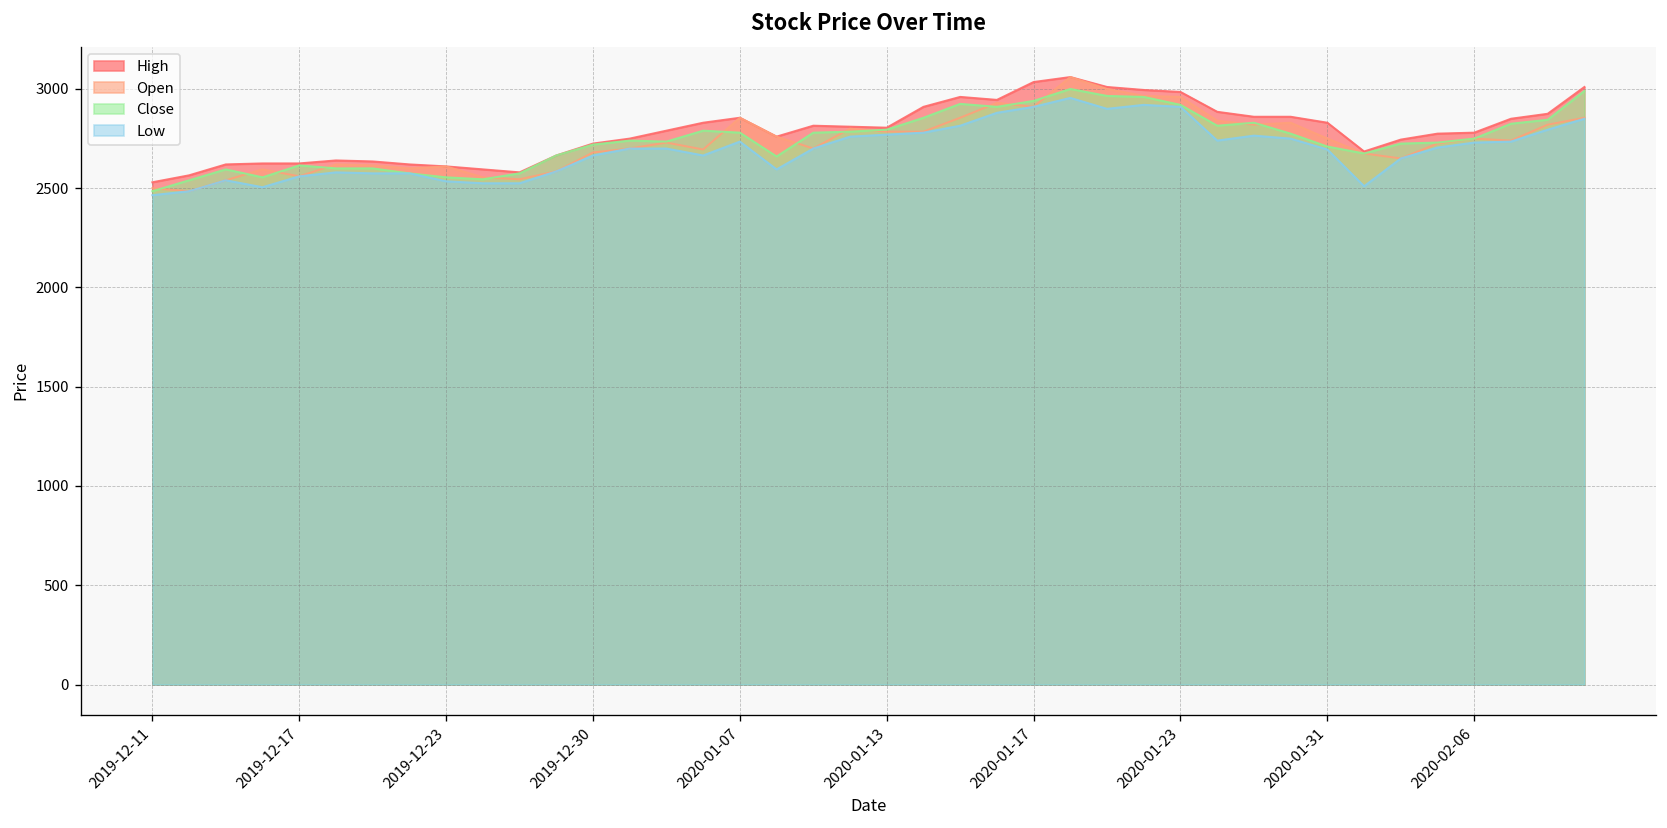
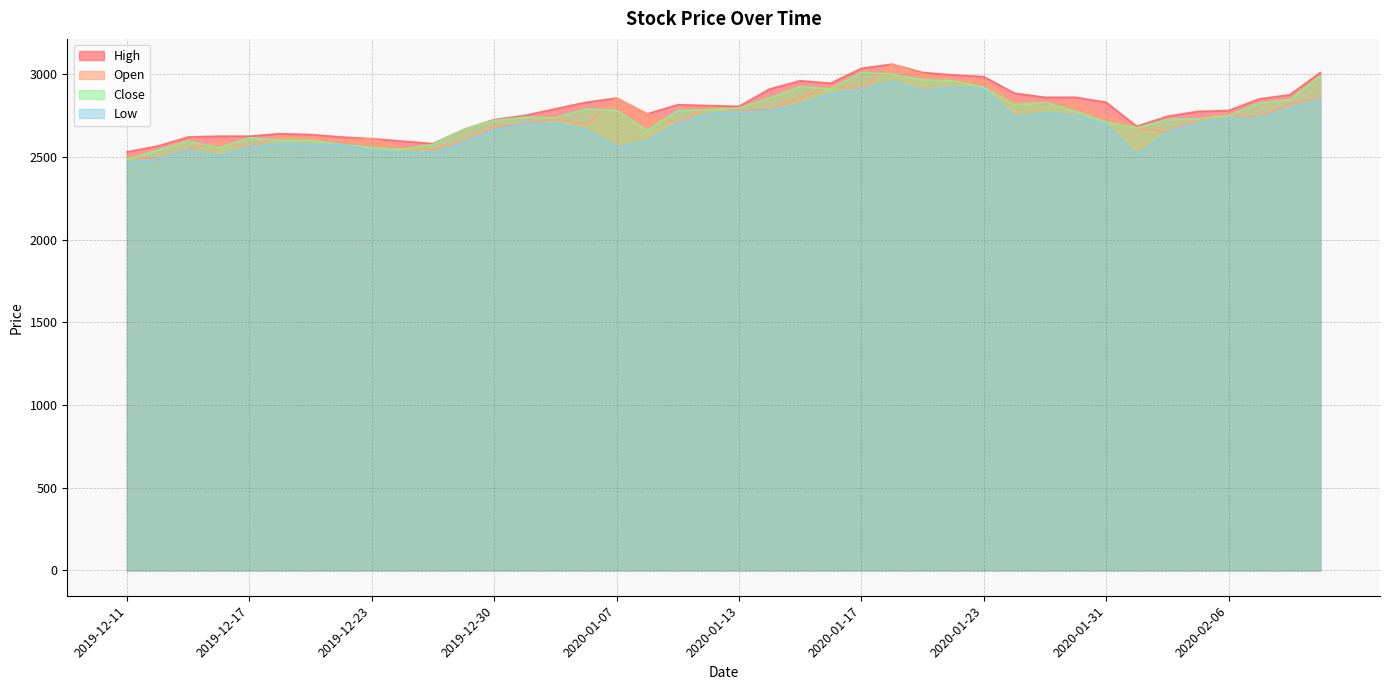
  {
    "Close": {
      "2019-12-23": 2560,
      "2020-01-07": 2780,
-     "2020-01-17": 2940
+     "2020-01-17": 3010
    },
    "Low": {
      "2019-12-11": 2470,
      "2019-12-23": 2540,
-     "2020-01-07": 2740,
+     "2020-01-07": 2560,
      "2020-02-06": 2730
    }
  }
